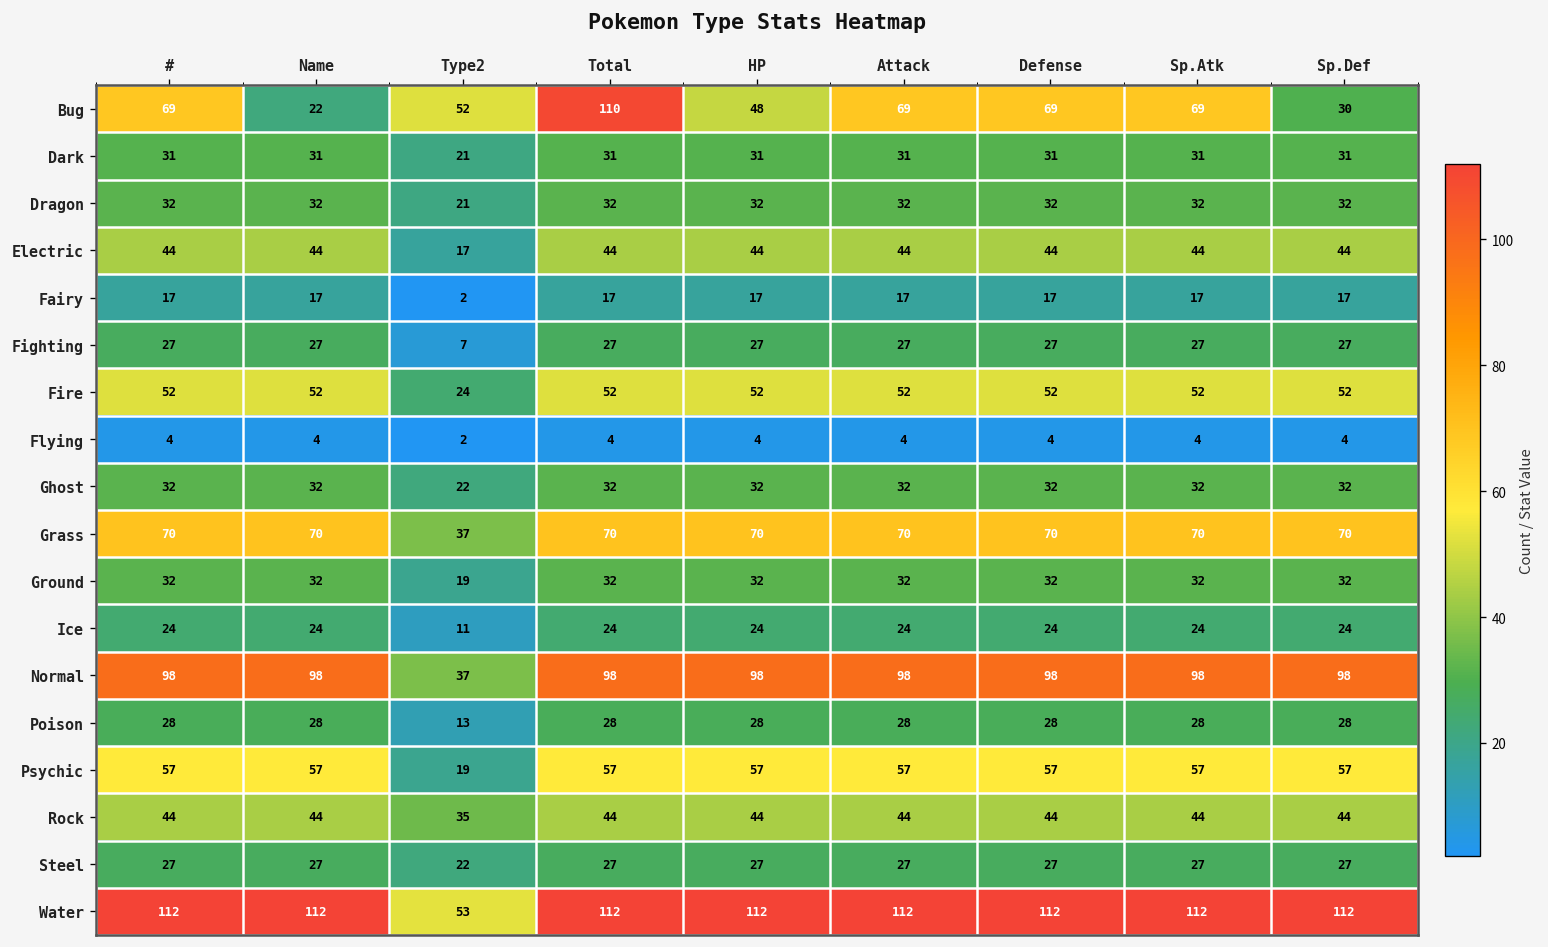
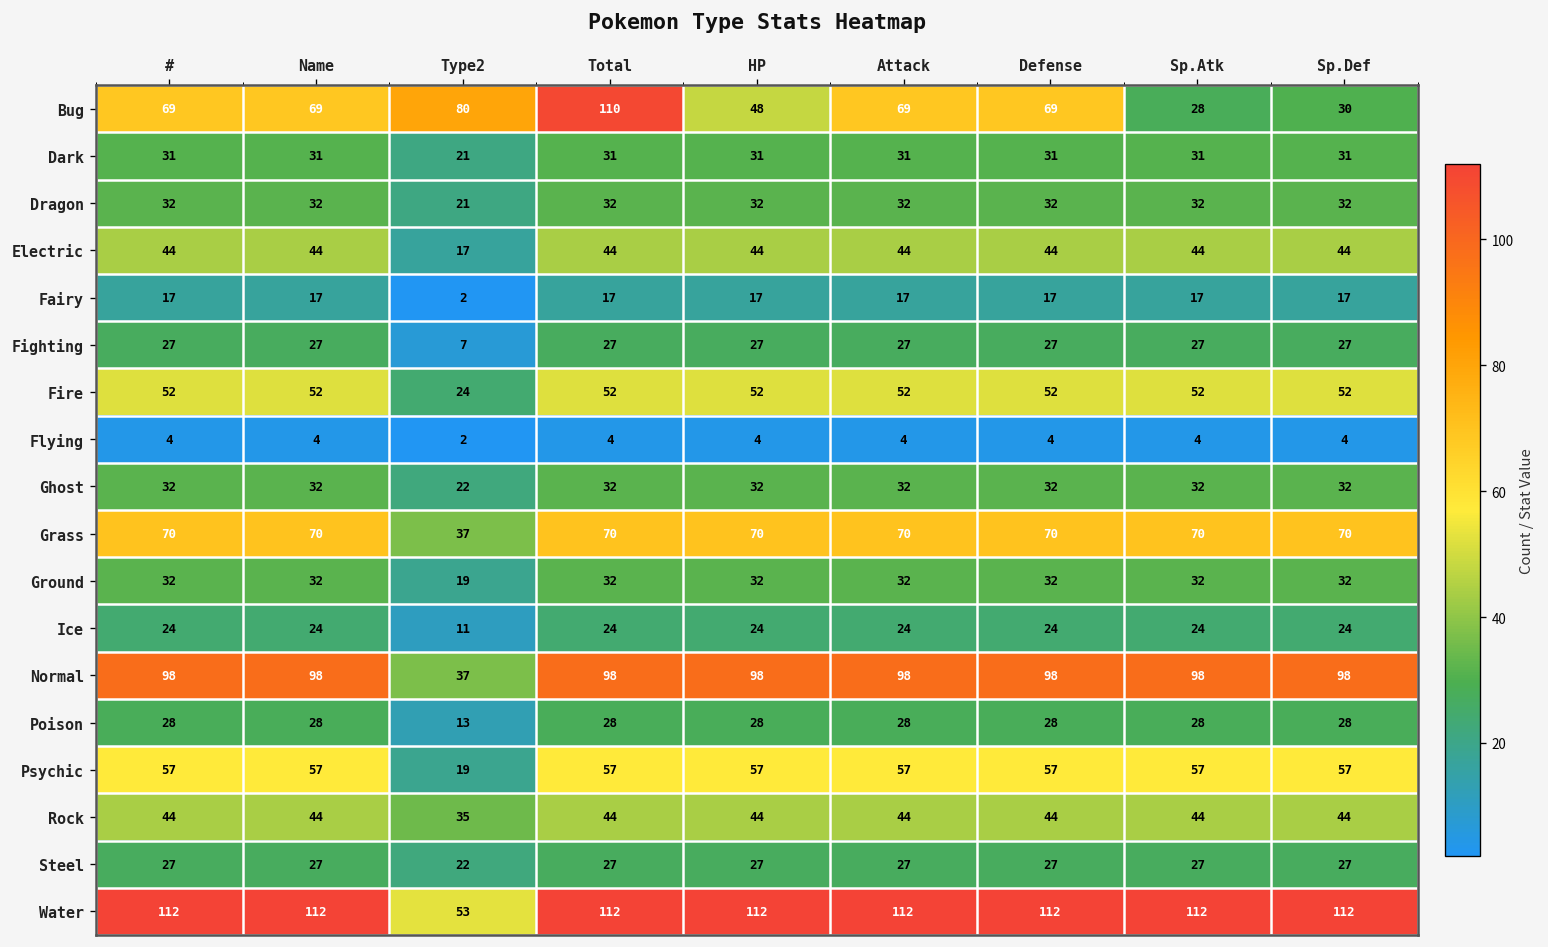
  {
    "Bug": {
      "#": 69,
-     "Name": 22,
-     "Type2": 52,
+     "Name": 69,
+     "Type2": 80,
      "Total": 110,
      "HP": 48,
      "Attack": 69,
      "Defense": 69,
-     "Sp.Atk": 69,
+     "Sp.Atk": 28,
      "Sp.Def": 30
    },
    "Dark": {
      "#": 31,
      "Name": 31,
      "Type2": 21,
      "Total": 31,
      "HP": 31,
      "Attack": 31,
      "Defense": 31,
      "Sp.Atk": 31,
      "Sp.Def": 31
    },
    "Dragon": {
      "#": 32,
      "Name": 32,
      "Type2": 21,
      "Total": 32,
      "HP": 32,
      "Attack": 32,
      "Defense": 32,
      "Sp.Atk": 32,
      "Sp.Def": 32
    },
    "Electric": {
      "#": 44,
      "Name": 44,
      "Type2": 17,
      "Total": 44,
      "HP": 44,
      "Attack": 44,
      "Defense": 44,
      "Sp.Atk": 44,
      "Sp.Def": 44
    },
    "Fairy": {
      "#": 17,
      "Name": 17,
      "Type2": 2,
      "Total": 17,
      "HP": 17,
      "Attack": 17,
      "Defense": 17,
      "Sp.Atk": 17,
      "Sp.Def": 17
    },
    "Fighting": {
      "#": 27,
      "Name": 27,
      "Type2": 7,
      "Total": 27,
      "HP": 27,
      "Attack": 27,
      "Defense": 27,
      "Sp.Atk": 27,
      "Sp.Def": 27
    },
    "Fire": {
      "#": 52,
      "Name": 52,
      "Type2": 24,
      "Total": 52,
      "HP": 52,
      "Attack": 52,
      "Defense": 52,
      "Sp.Atk": 52,
      "Sp.Def": 52
    },
    "Flying": {
      "#": 4,
      "Name": 4,
      "Type2": 2,
      "Total": 4,
      "HP": 4,
      "Attack": 4,
      "Defense": 4,
      "Sp.Atk": 4,
      "Sp.Def": 4
    },
    "Ghost": {
      "#": 32,
      "Name": 32,
      "Type2": 22,
      "Total": 32,
      "HP": 32,
      "Attack": 32,
      "Defense": 32,
      "Sp.Atk": 32,
      "Sp.Def": 32
    },
    "Grass": {
      "#": 70,
      "Name": 70,
      "Type2": 37,
      "Total": 70,
      "HP": 70,
      "Attack": 70,
      "Defense": 70,
      "Sp.Atk": 70,
      "Sp.Def": 70
    },
    "Ground": {
      "#": 32,
      "Name": 32,
      "Type2": 19,
      "Total": 32,
      "HP": 32,
      "Attack": 32,
      "Defense": 32,
      "Sp.Atk": 32,
      "Sp.Def": 32
    },
    "Ice": {
      "#": 24,
      "Name": 24,
      "Type2": 11,
      "Total": 24,
      "HP": 24,
      "Attack": 24,
      "Defense": 24,
      "Sp.Atk": 24,
      "Sp.Def": 24
    },
    "Normal": {
      "#": 98,
      "Name": 98,
      "Type2": 37,
      "Total": 98,
      "HP": 98,
      "Attack": 98,
      "Defense": 98,
      "Sp.Atk": 98,
      "Sp.Def": 98
    },
    "Poison": {
      "#": 28,
      "Name": 28,
      "Type2": 13,
      "Total": 28,
      "HP": 28,
      "Attack": 28,
      "Defense": 28,
      "Sp.Atk": 28,
      "Sp.Def": 28
    },
    "Psychic": {
      "#": 57,
      "Name": 57,
      "Type2": 19,
      "Total": 57,
      "HP": 57,
      "Attack": 57,
      "Defense": 57,
      "Sp.Atk": 57,
      "Sp.Def": 57
    },
    "Rock": {
      "#": 44,
      "Name": 44,
      "Type2": 35,
      "Total": 44,
      "HP": 44,
      "Attack": 44,
      "Defense": 44,
      "Sp.Atk": 44,
      "Sp.Def": 44
    },
    "Steel": {
      "#": 27,
      "Name": 27,
      "Type2": 22,
      "Total": 27,
      "HP": 27,
      "Attack": 27,
      "Defense": 27,
      "Sp.Atk": 27,
      "Sp.Def": 27
    },
    "Water": {
      "#": 112,
      "Name": 112,
      "Type2": 53,
      "Total": 112,
      "HP": 112,
      "Attack": 112,
      "Defense": 112,
      "Sp.Atk": 112,
      "Sp.Def": 112
    }
  }
